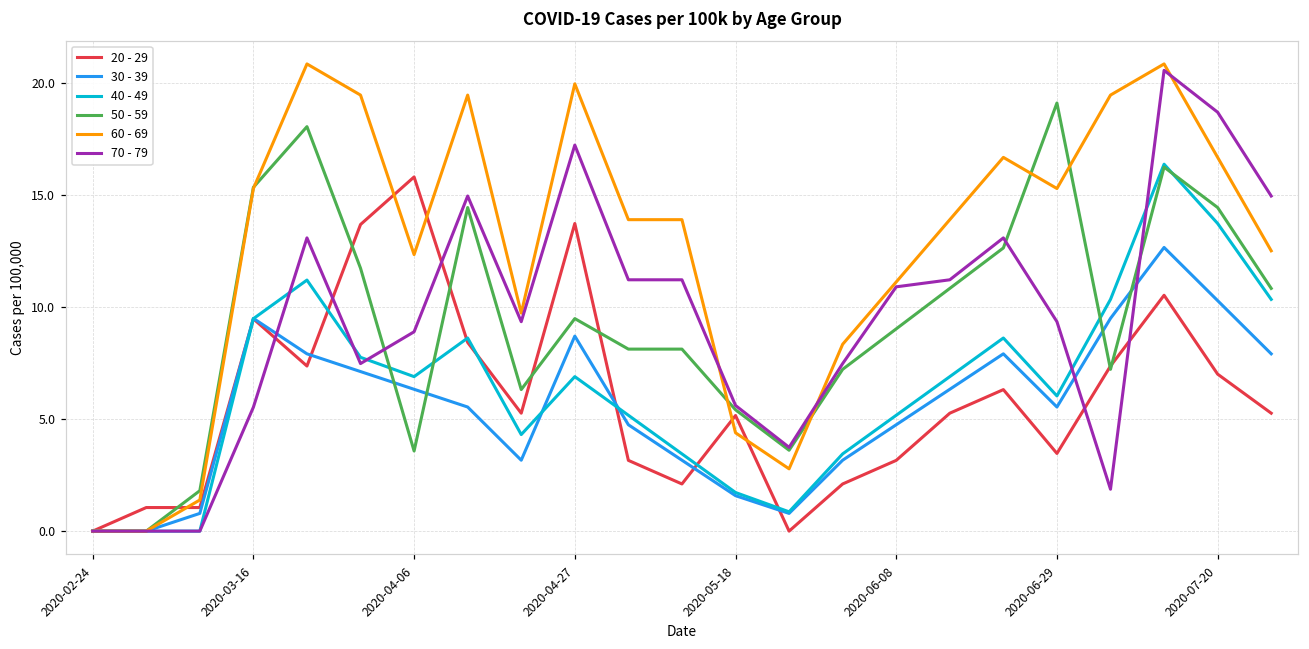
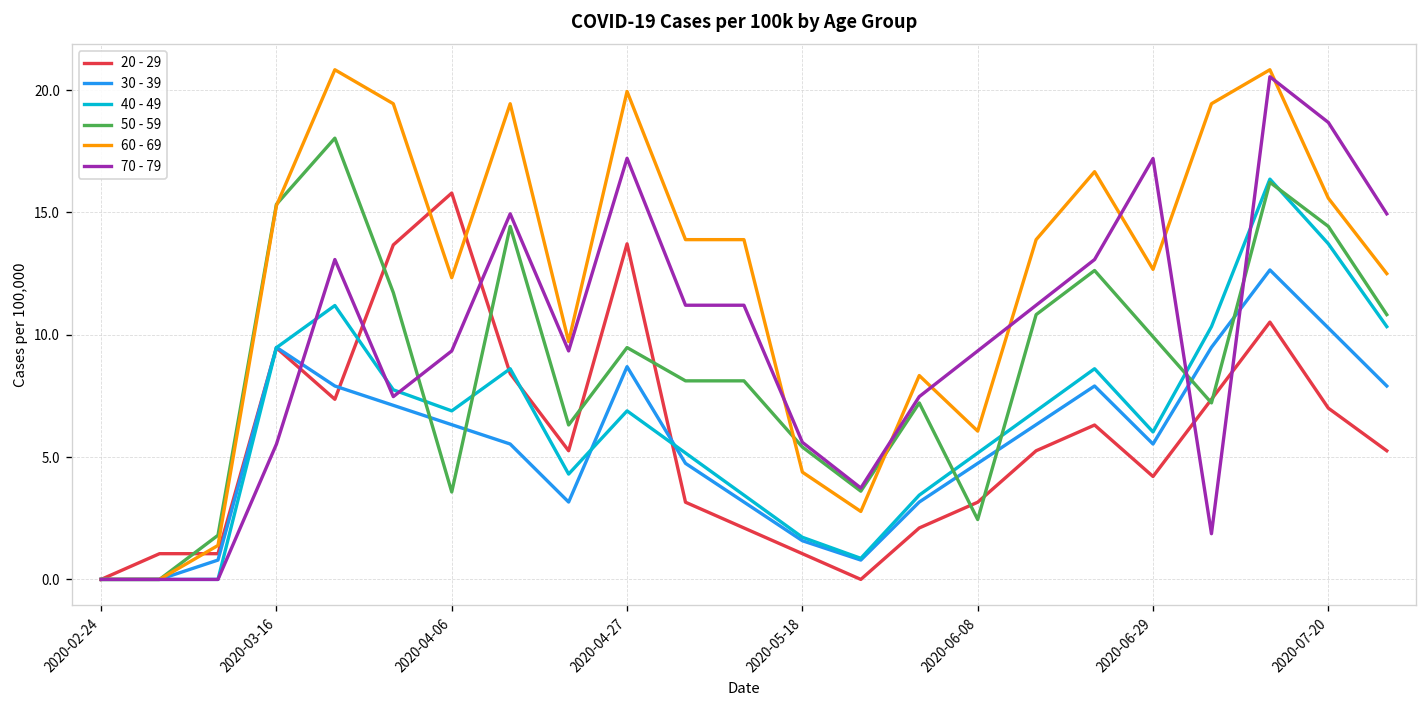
  {
    "20 - 29": {
      "2020-04-06": 15.8,
      "2020-04-27": 13.7,
-     "2020-05-18": 5.2,
+     "2020-05-18": 1.1,
      "2020-06-08": 3.2,
-     "2020-06-29": 3.5,
+     "2020-06-29": 4.2,
      "2020-07-20": 7.0
    },
    "50 - 59": {
      "2020-04-06": 3.6,
      "2020-04-27": 9.5,
      "2020-05-18": 5.4,
-     "2020-06-08": 9.0,
-     "2020-06-29": 19.1,
+     "2020-06-08": 2.4,
+     "2020-06-29": 9.9,
      "2020-07-20": 14.4
    },
    "60 - 69": {
      "2020-04-06": 12.3,
      "2020-04-27": 19.9,
      "2020-05-18": 4.4,
-     "2020-06-08": 11.1,
-     "2020-06-29": 15.3,
-     "2020-07-20": 16.7
+     "2020-06-08": 6.1,
+     "2020-06-29": 12.7,
+     "2020-07-20": 15.6
    },
    "70 - 79": {
      "2020-03-16": 5.5,
-     "2020-04-06": 8.9,
+     "2020-04-06": 9.3,
      "2020-04-27": 17.2,
      "2020-05-18": 5.6,
-     "2020-06-08": 10.9,
-     "2020-06-29": 9.3,
+     "2020-06-08": 9.3,
+     "2020-06-29": 17.2,
      "2020-07-20": 18.7
    }
  }
